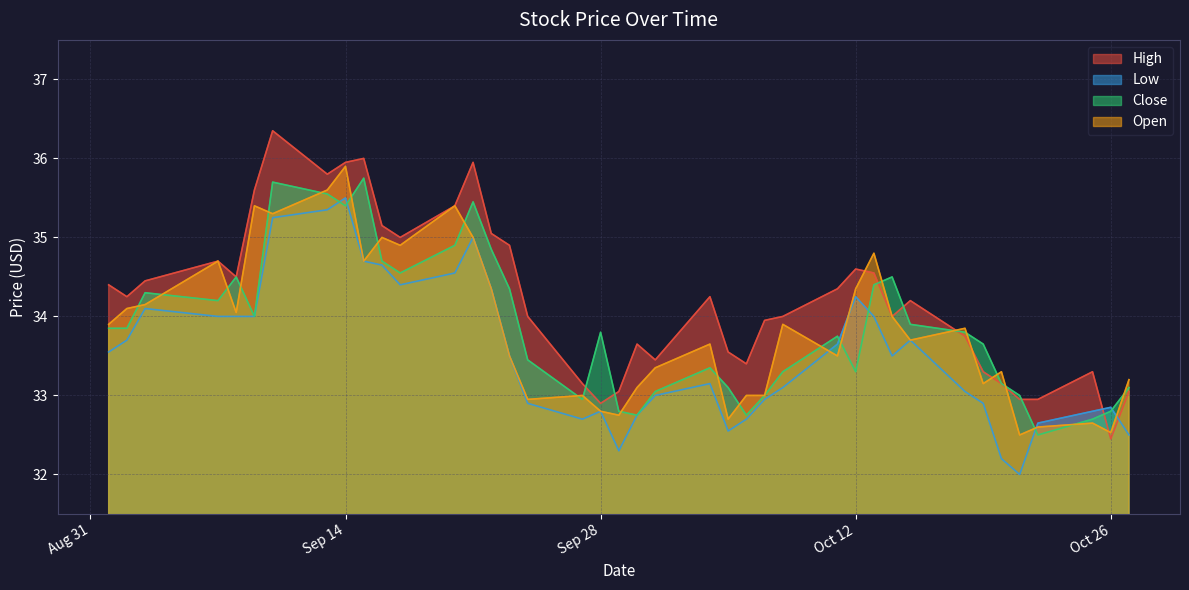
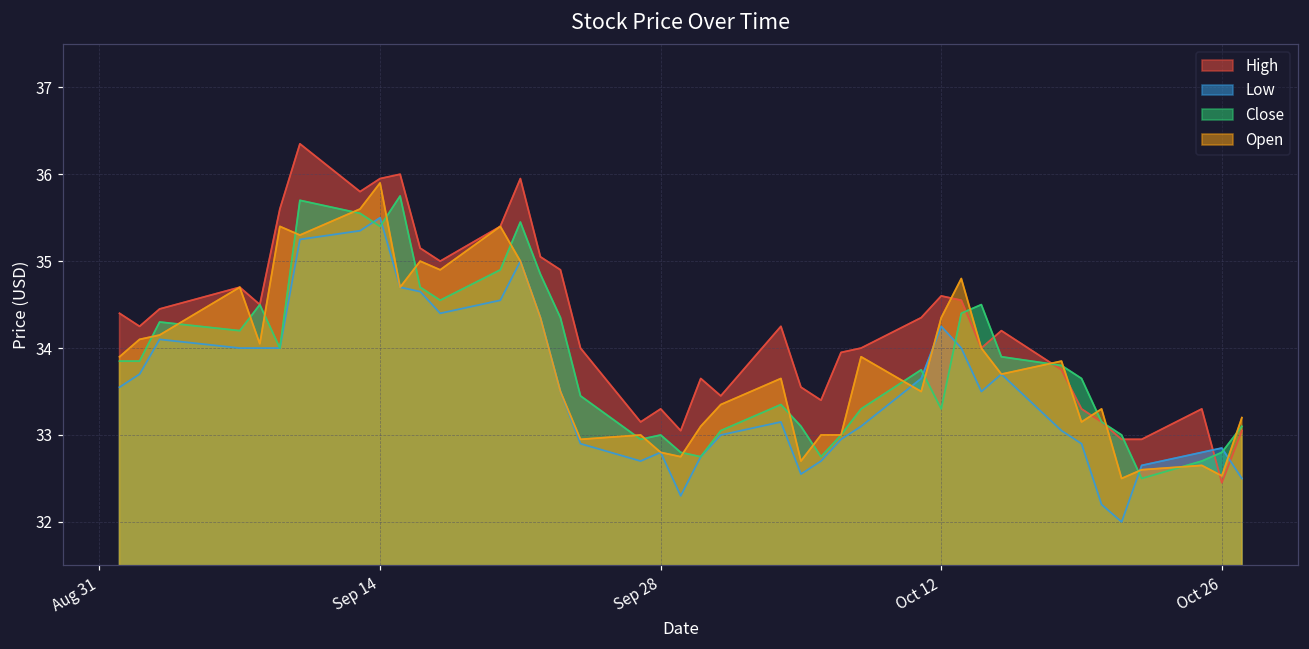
  {
    "High": {
      "Sep 14": 36.0,
-     "Sep 28": 32.9,
+     "Sep 28": 33.3,
      "Oct 12": 34.6,
      "Oct 26": 32.5
    },
    "Low": {
      "Sep 14": 35.5,
      "Oct 12": 34.3,
      "Oct 26": 32.9
    },
    "Close": {
      "Sep 14": 35.4,
-     "Sep 28": 33.8,
+     "Sep 28": 33.0,
      "Oct 12": 33.3,
      "Oct 26": 32.8
    },
    "Open": {
      "Sep 14": 35.9,
      "Oct 12": 34.4,
      "Oct 26": 32.5
    }
  }
